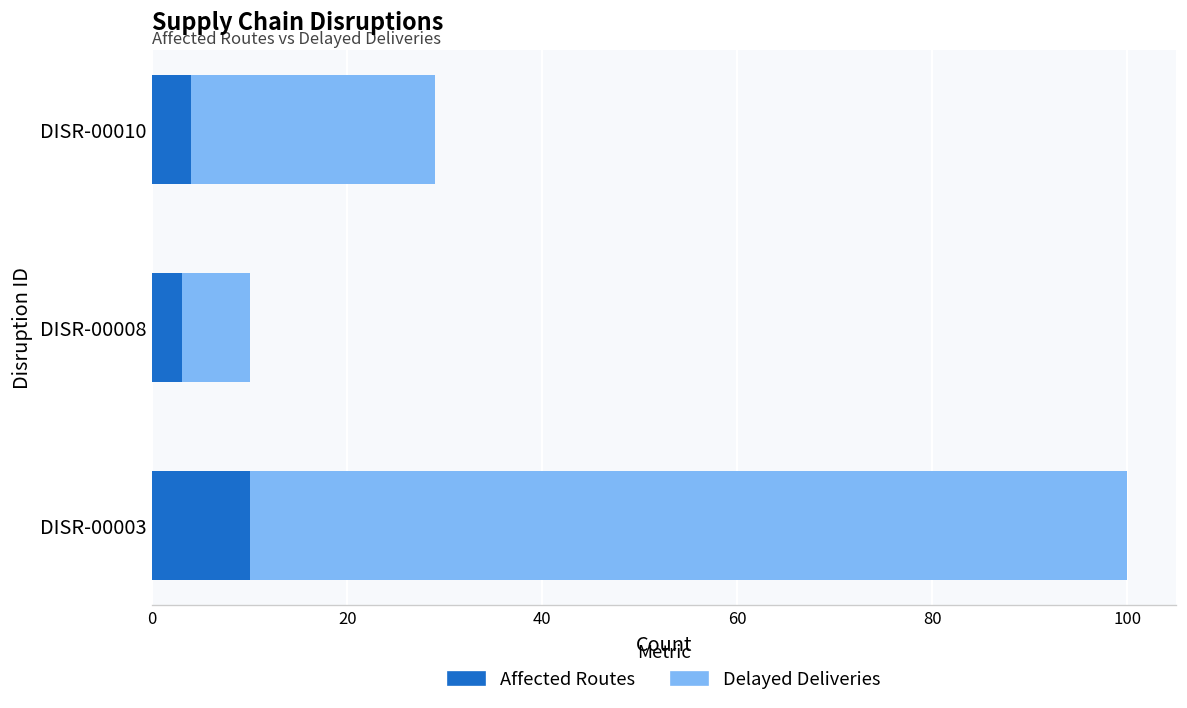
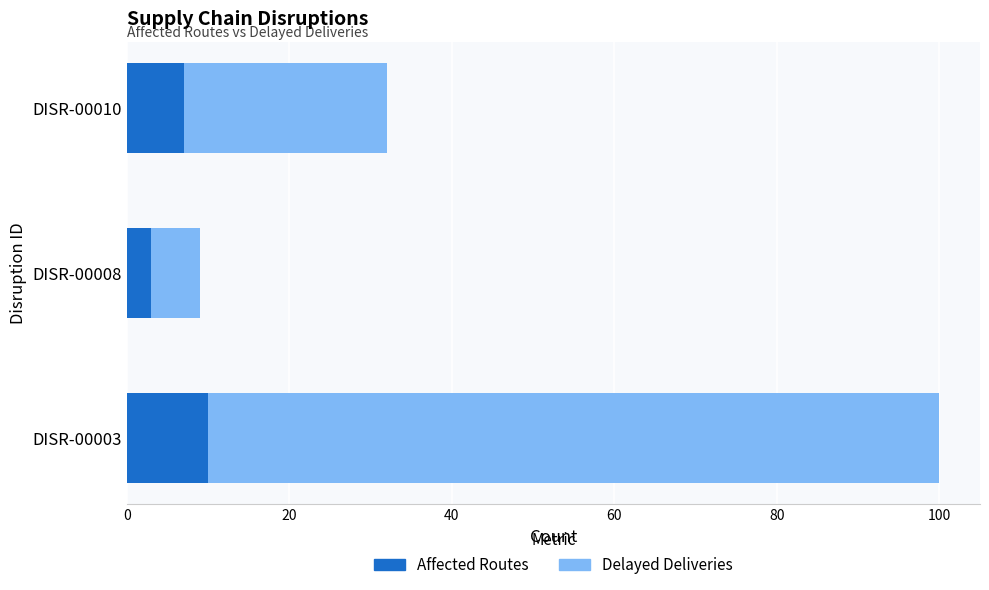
  {
    "Affected Routes": {
-     "DISR-00010": 4,
+     "DISR-00010": 7,
      "DISR-00008": 3,
      "DISR-00003": 10
    },
    "Delayed Deliveries": {
      "DISR-00010": 25,
-     "DISR-00008": 7,
+     "DISR-00008": 6,
      "DISR-00003": 90
    }
  }
